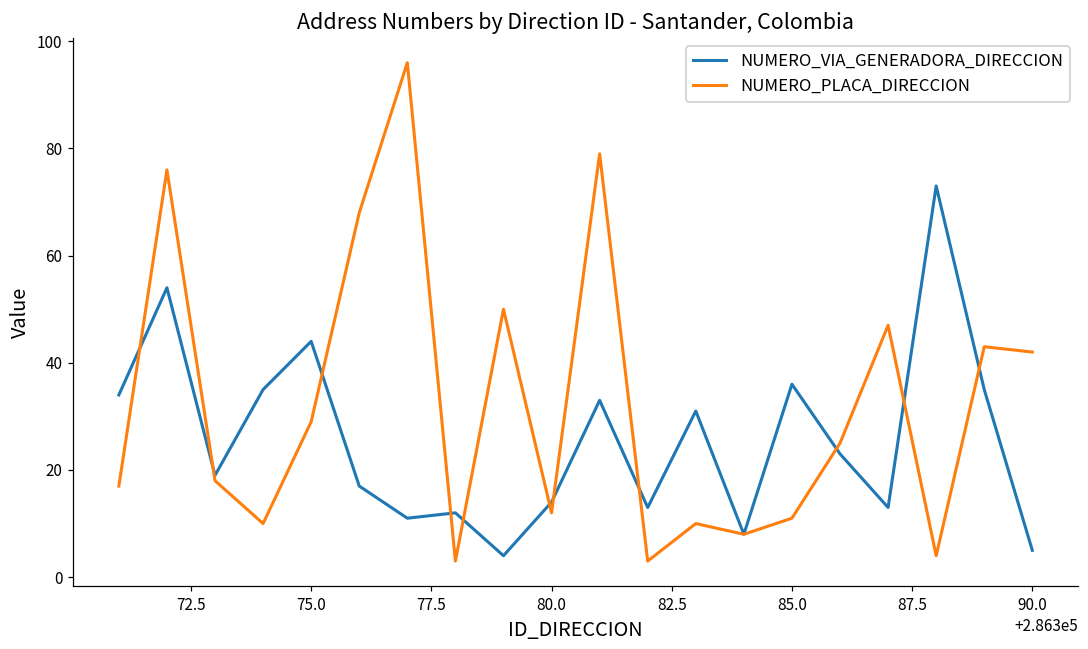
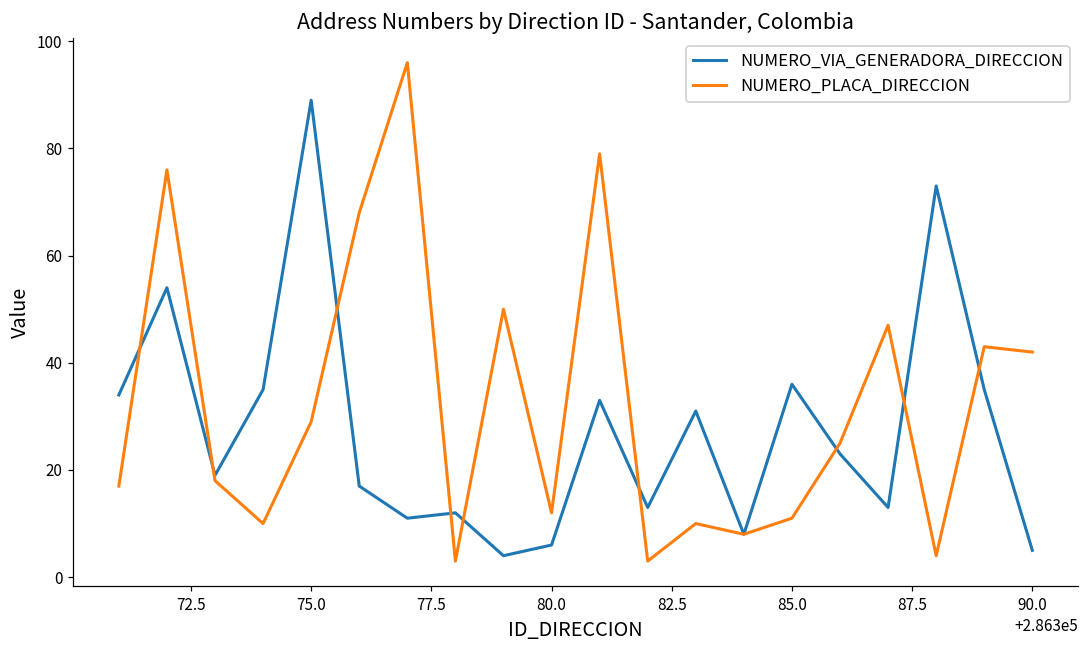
  {
    "NUMERO_VIA_GENERADORA_DIRECCION": {
-     "75.0": 44,
-     "80.0": 14,
+     "75.0": 89,
+     "80.0": 6,
      "85.0": 36,
      "90.0": 5
    },
    "NUMERO_PLACA_DIRECCION": {
      "75.0": 29,
      "80.0": 12,
      "85.0": 11,
      "90.0": 42
    }
  }
